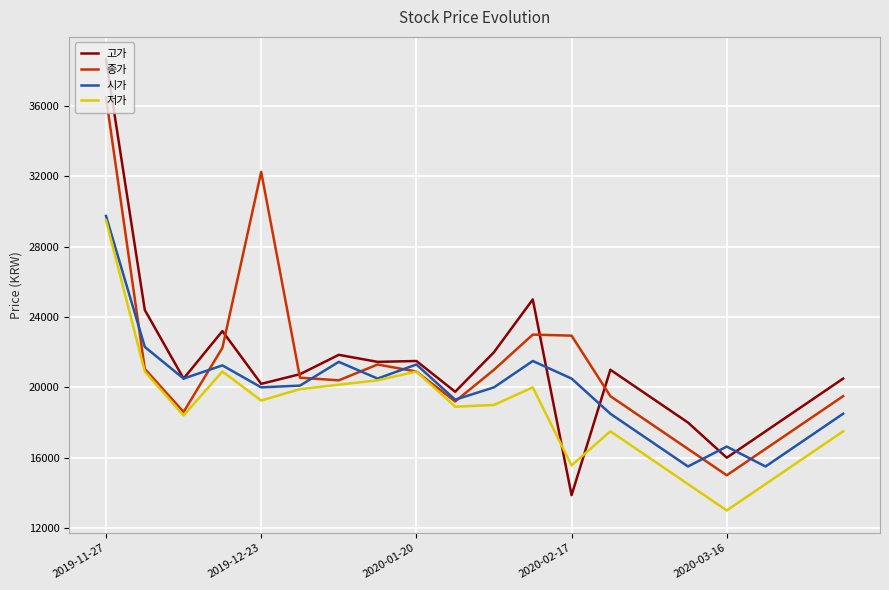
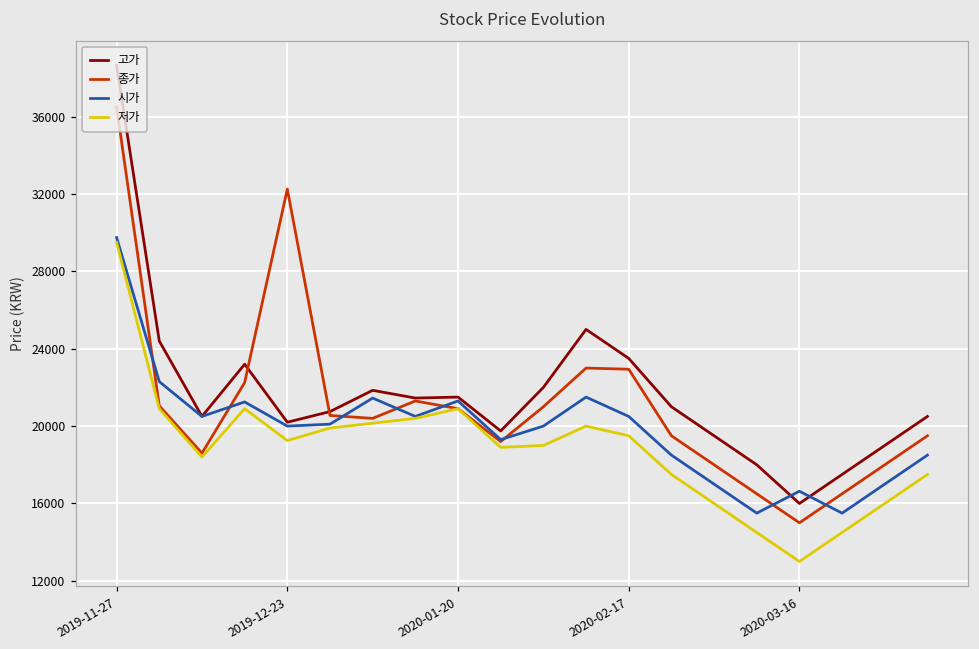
  {
    "고가": {
      "2019-12-23": 20200,
      "2020-01-20": 21500,
-     "2020-02-17": 13900,
+     "2020-02-17": 23500,
      "2020-03-16": 16000
    },
    "종가": {
      "2019-12-23": 32300,
      "2020-02-17": 22900,
      "2020-03-16": 15000
    },
    "시가": {
      "2019-11-27": 29800,
      "2019-12-23": 20000,
      "2020-01-20": 21300,
      "2020-02-17": 20500,
      "2020-03-16": 16600
    },
    "저가": {
      "2019-11-27": 29500,
      "2019-12-23": 19300,
-     "2020-02-17": 15600,
+     "2020-02-17": 19500,
      "2020-03-16": 13000
    }
  }
